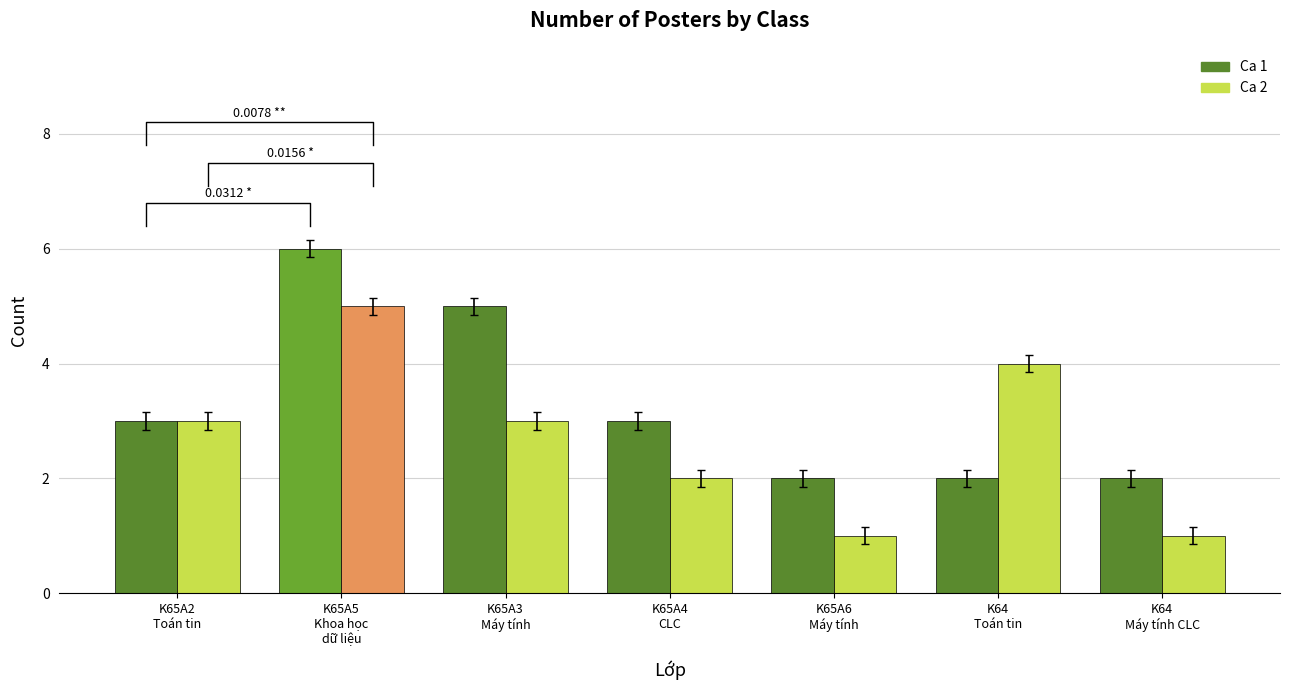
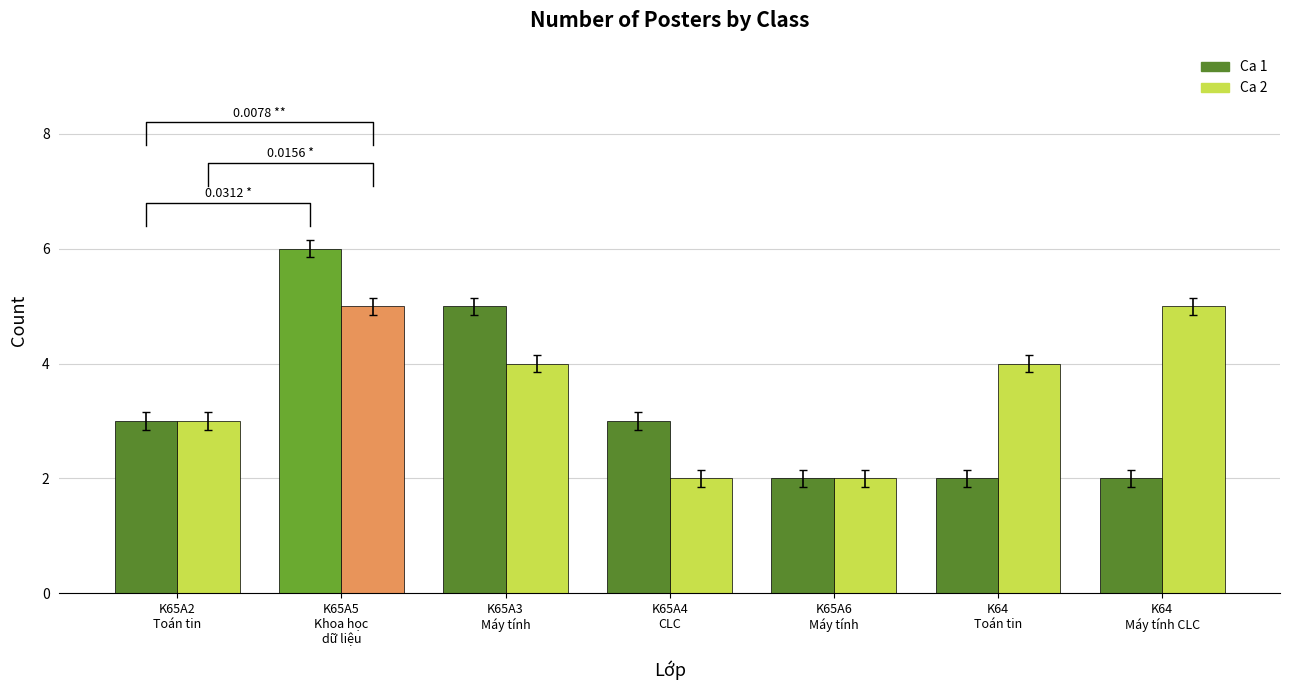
  {
    "Ca 1": {
      "K65A2 Toán tin": 3,
      "K65A5 Khoa học dữ liệu": 6,
      "K65A3 Máy tính": 5,
      "K65A4 CLC": 3,
      "K65A6 Máy tính": 2,
      "K64 Toán tin": 2,
      "K64 Máy tính CLC": 2
    },
    "Ca 2": {
      "K65A2 Toán tin": 3,
      "K65A5 Khoa học dữ liệu": 5,
-     "K65A3 Máy tính": 3,
+     "K65A3 Máy tính": 4,
      "K65A4 CLC": 2,
-     "K65A6 Máy tính": 1,
+     "K65A6 Máy tính": 2,
      "K64 Toán tin": 4,
-     "K64 Máy tính CLC": 1
+     "K64 Máy tính CLC": 5
    }
  }
